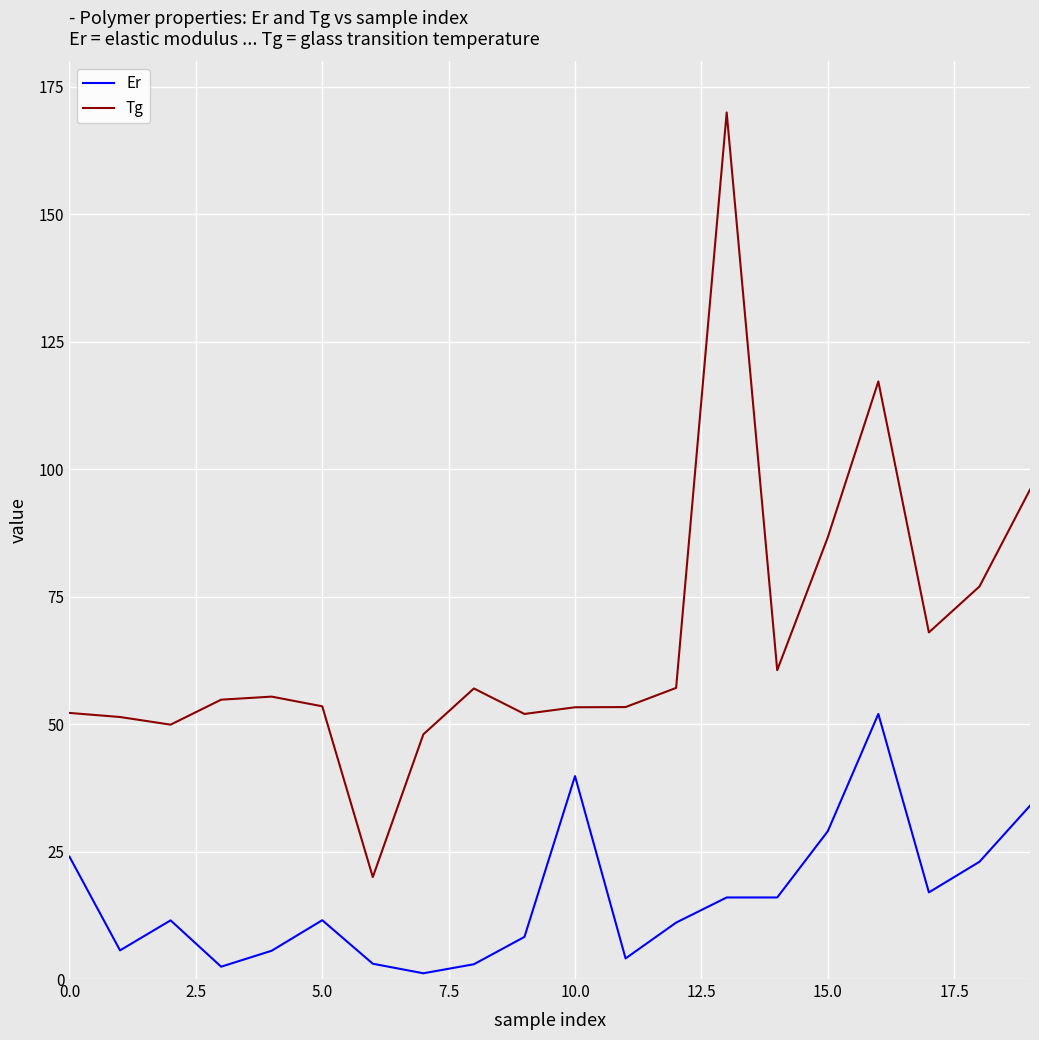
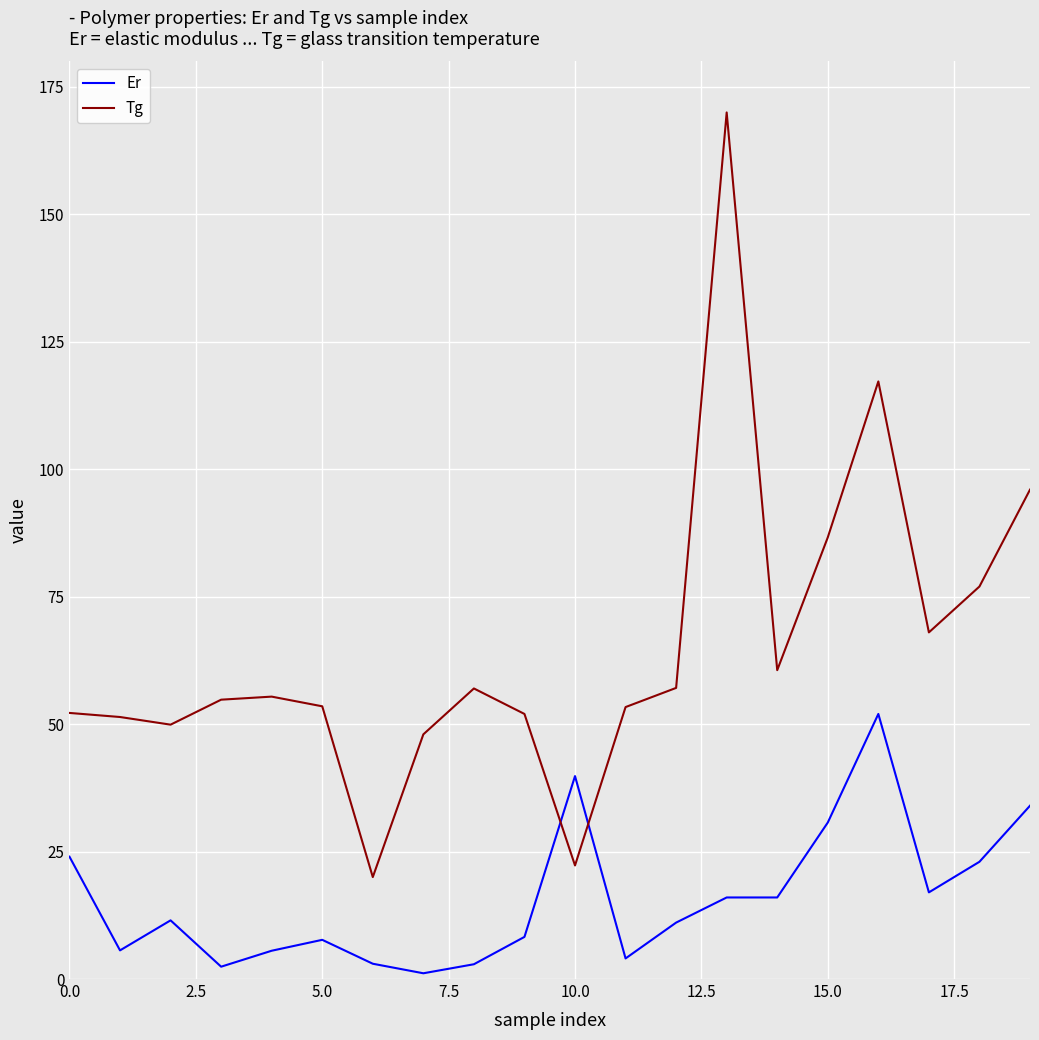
  {
    "Er": {
      "0.0": 24,
-     "5.0": 12,
+     "5.0": 8,
      "10.0": 40,
-     "15.0": 29
+     "15.0": 31
    },
    "Tg": {
      "0.0": 52,
      "5.0": 54,
-     "10.0": 53,
+     "10.0": 22,
      "15.0": 87
    }
  }
